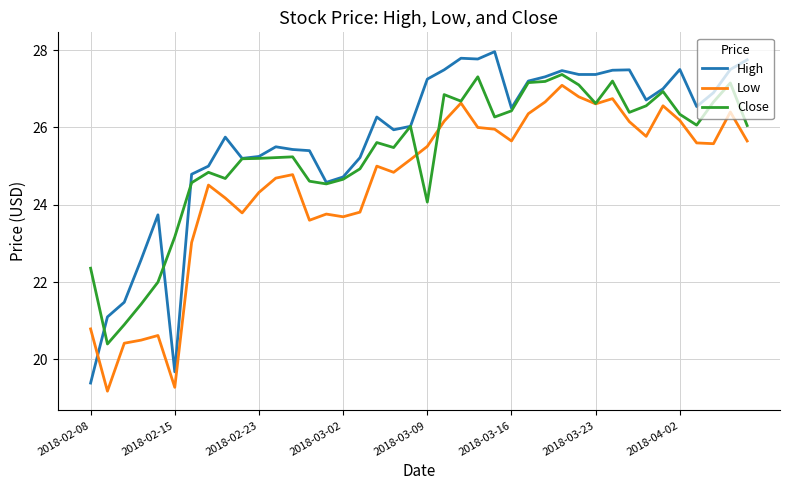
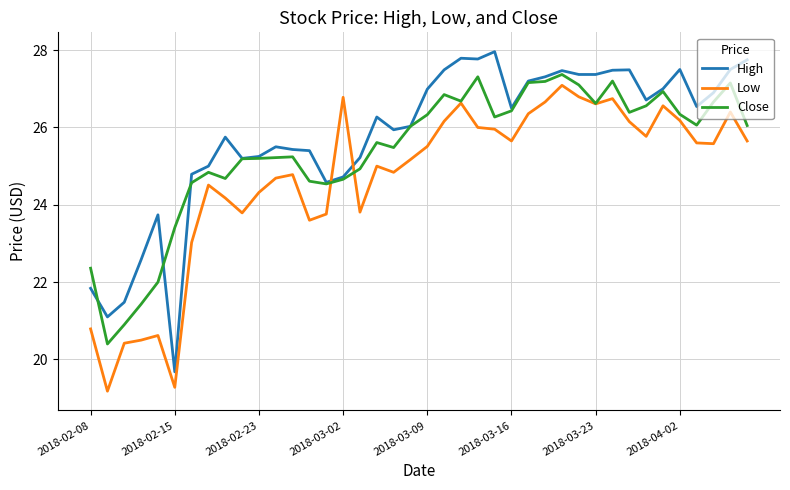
  {
    "High": {
-     "2018-02-08": 19.4,
+     "2018-02-08": 21.8,
      "2018-02-15": 19.7,
-     "2018-03-09": 27.3,
+     "2018-03-09": 27.0,
      "2018-03-16": 26.5,
      "2018-03-23": 27.4,
      "2018-04-02": 27.5
    },
    "Low": {
      "2018-02-08": 20.8,
      "2018-02-15": 19.3,
      "2018-02-23": 24.3,
-     "2018-03-02": 23.7,
+     "2018-03-02": 26.8,
      "2018-03-09": 25.5,
      "2018-03-16": 25.7,
      "2018-04-02": 26.2
    },
    "Close": {
      "2018-02-08": 22.4,
-     "2018-02-15": 23.2,
-     "2018-03-09": 24.1,
+     "2018-02-15": 23.4,
+     "2018-03-09": 26.3,
      "2018-03-16": 26.4,
      "2018-04-02": 26.3
    }
  }
